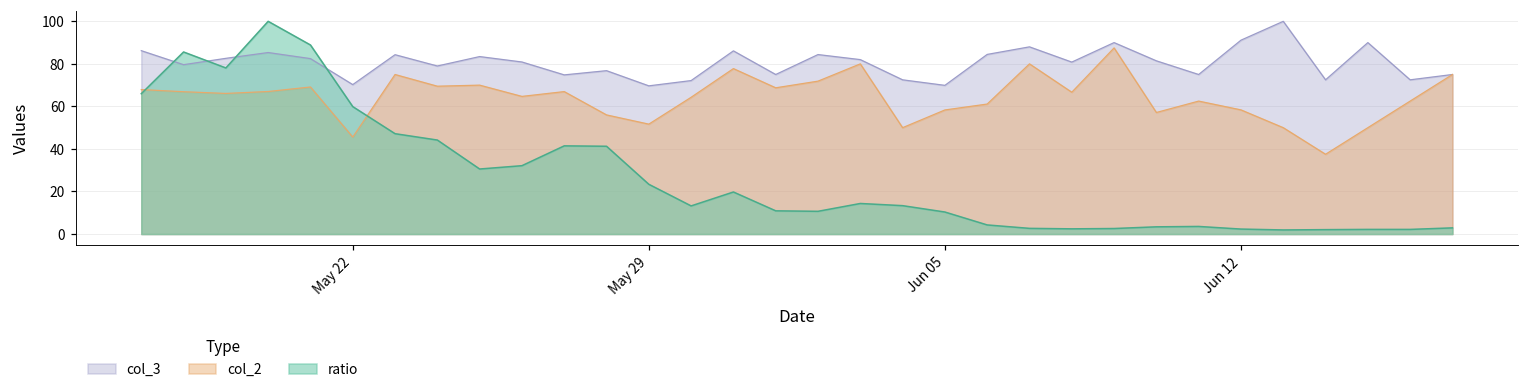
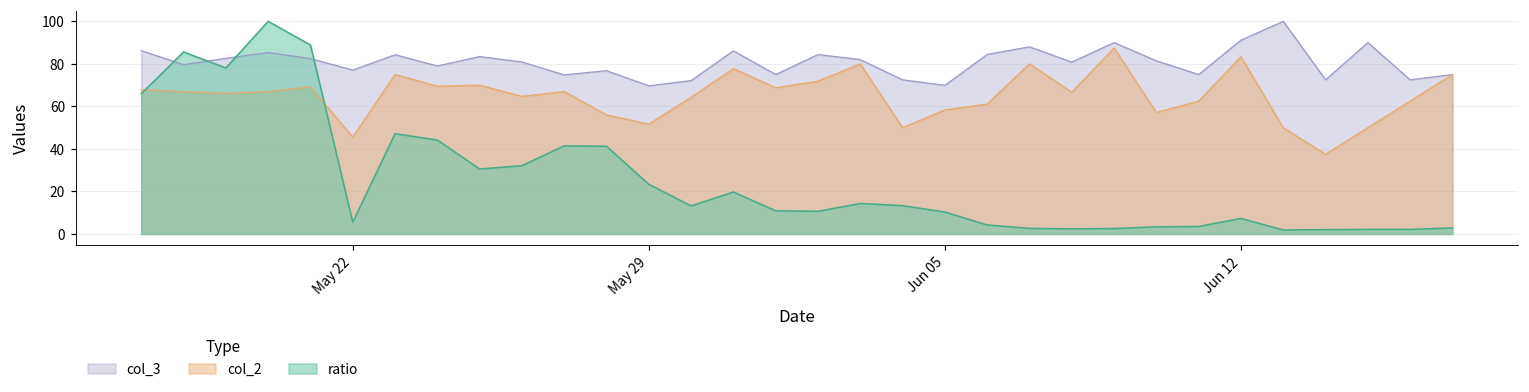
  {
    "col_3": {
-     "May 22": 70,
+     "May 22": 77,
      "May 29": 70,
      "Jun 05": 70,
      "Jun 12": 91
    },
    "col_2": {
      "May 22": 46,
      "May 29": 52,
      "Jun 05": 58,
-     "Jun 12": 58
+     "Jun 12": 83
    },
    "ratio": {
-     "May 22": 60,
+     "May 22": 6,
      "May 29": 23,
      "Jun 05": 10,
-     "Jun 12": 2
+     "Jun 12": 7
    }
  }
